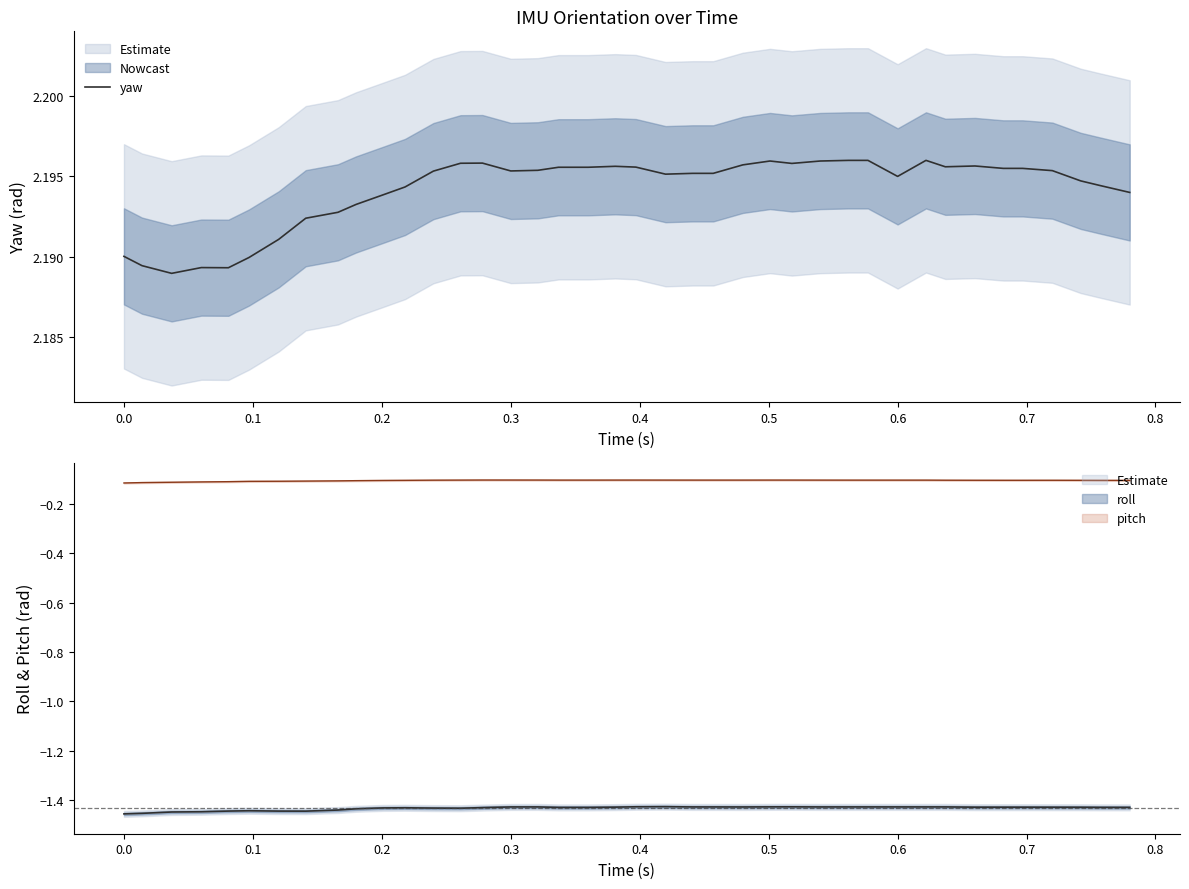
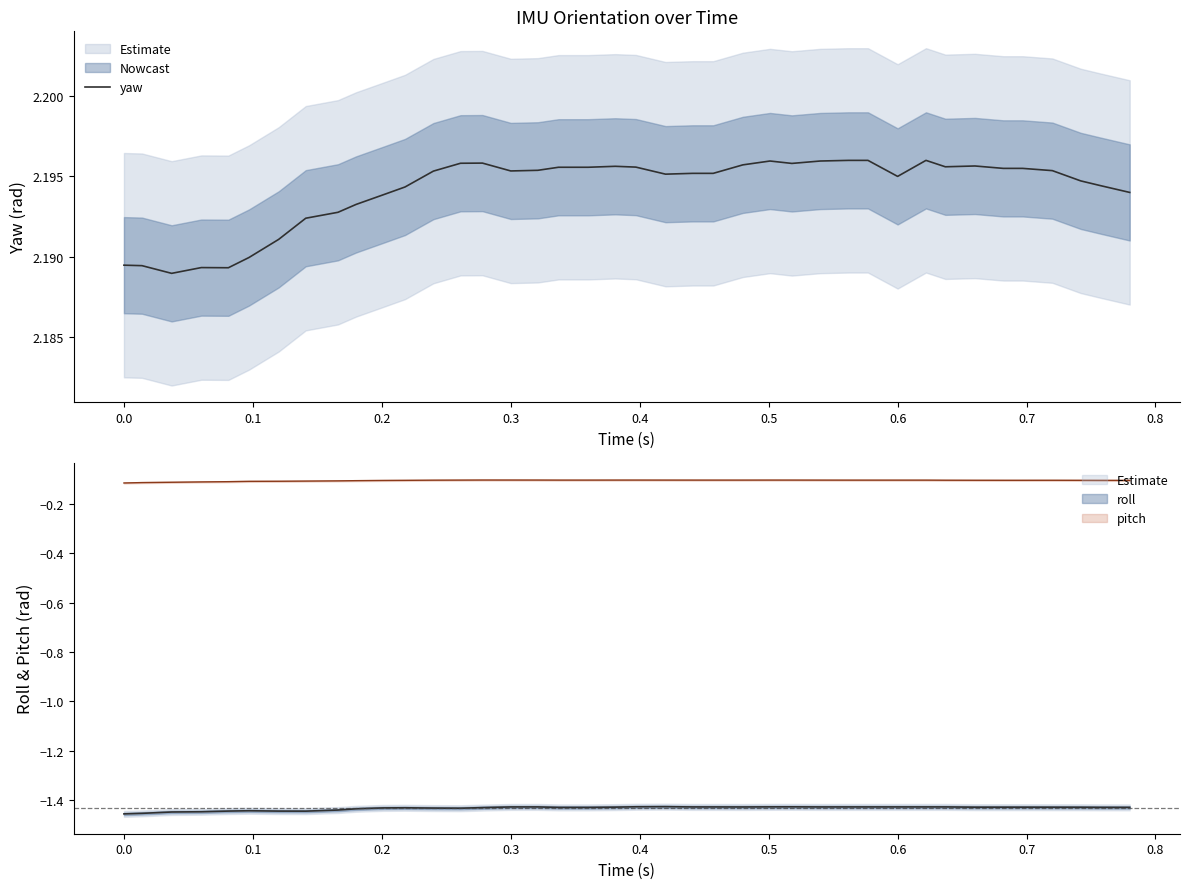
  {
    "IMU Orientation over Time": {
      "yaw": {
-       "0.0": 2.1900,
+       "0.0": 2.1895,
        "0.3": 2.1953,
        "0.6": 2.1950
      }
    }
  }
